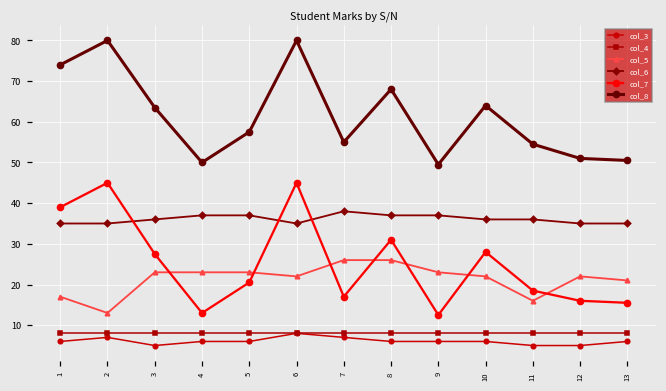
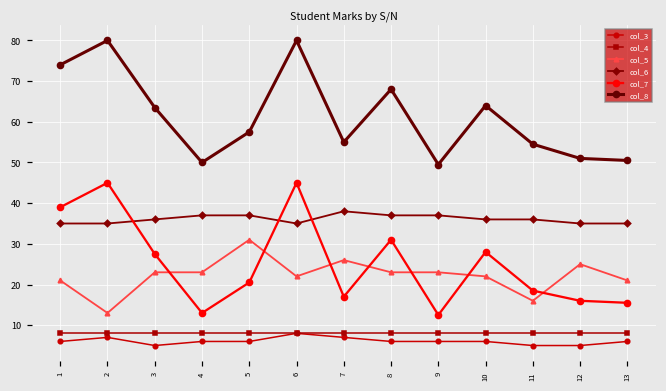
  {
    "col_5": {
-     "1": 17,
+     "1": 21,
      "2": 13,
      "3": 23,
      "4": 23,
-     "5": 23,
+     "5": 31,
      "6": 22,
      "7": 26,
-     "8": 26,
+     "8": 23,
      "9": 23,
      "10": 22,
      "11": 16,
-     "12": 22,
+     "12": 25,
      "13": 21
    }
  }
